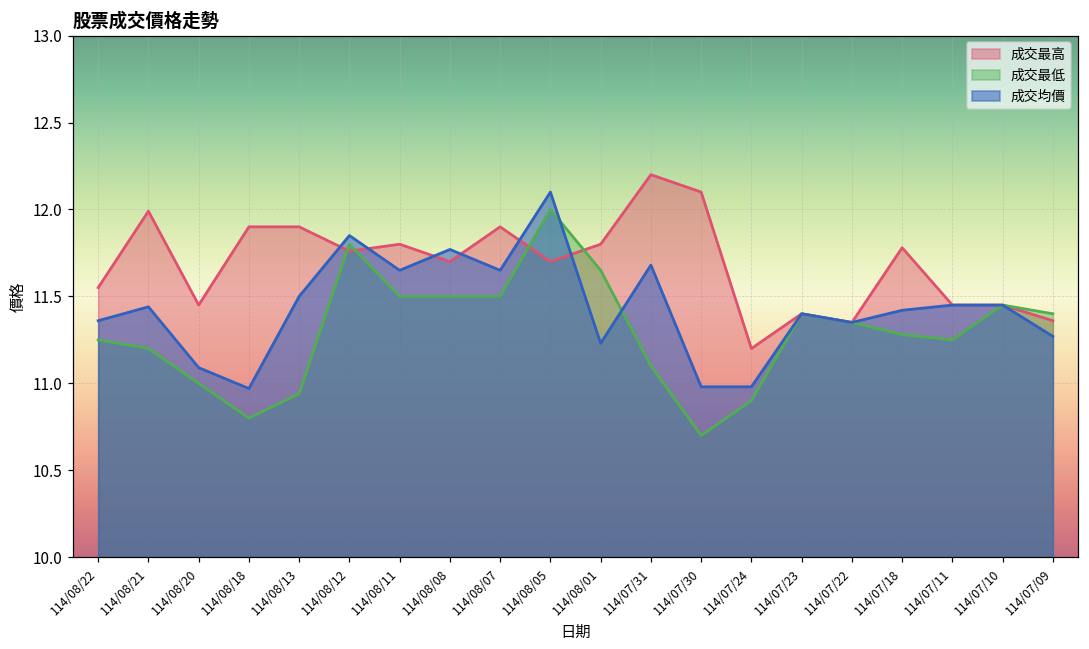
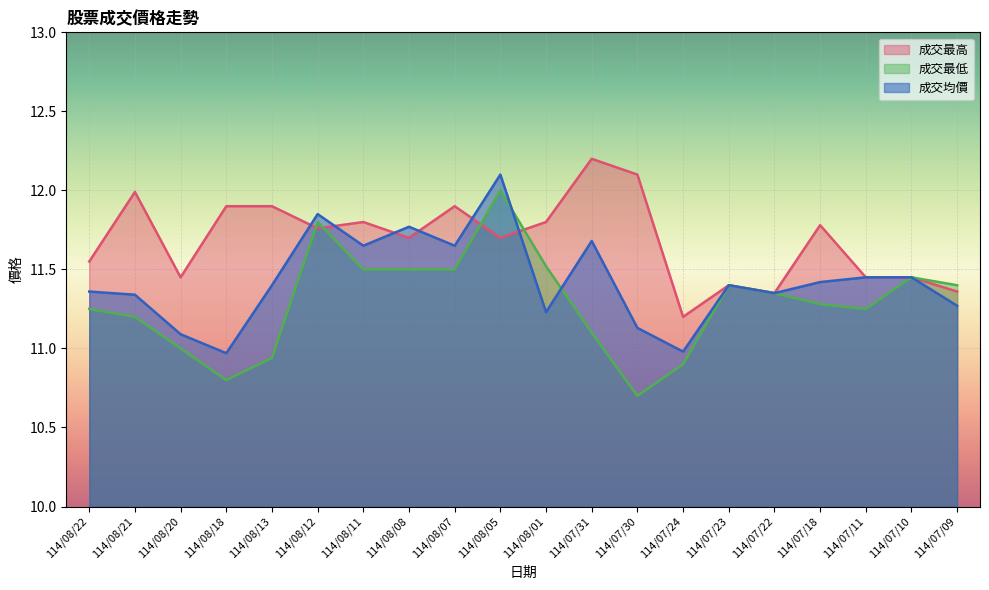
  {
    "成交最高": {
      "114/08/22": 11.55,
      "114/08/21": 11.99,
      "114/08/20": 11.45,
      "114/08/18": 11.90,
      "114/08/13": 11.90,
      "114/08/12": 11.76,
      "114/08/11": 11.80,
      "114/08/08": 11.70,
      "114/08/07": 11.90,
      "114/08/05": 11.70,
      "114/08/01": 11.80,
      "114/07/31": 12.20,
      "114/07/30": 12.10,
      "114/07/24": 11.20,
      "114/07/18": 11.78,
      "114/07/09": 11.36
    },
    "成交最低": {
      "114/08/22": 11.25,
      "114/08/21": 11.20,
      "114/08/20": 11.00,
      "114/08/18": 10.80,
      "114/08/13": 10.94,
      "114/08/12": 11.80,
      "114/08/11": 11.50,
      "114/08/08": 11.50,
      "114/08/07": 11.50,
      "114/08/05": 12.00,
-     "114/08/01": 11.65,
+     "114/08/01": 11.52,
      "114/07/31": 11.10,
      "114/07/30": 10.70,
      "114/07/24": 10.90,
      "114/07/18": 11.28,
      "114/07/11": 11.25,
      "114/07/09": 11.40
    },
    "成交均價": {
      "114/08/22": 11.36,
-     "114/08/21": 11.44,
+     "114/08/21": 11.34,
      "114/08/20": 11.09,
      "114/08/18": 10.97,
-     "114/08/13": 11.5,
+     "114/08/13": 11.4,
      "114/08/12": 11.85,
      "114/08/11": 11.65,
      "114/08/08": 11.77,
      "114/08/07": 11.65,
      "114/08/05": 12.10,
      "114/08/01": 11.23,
      "114/07/31": 11.68,
-     "114/07/30": 10.98,
+     "114/07/30": 11.13,
      "114/07/24": 10.98,
      "114/07/18": 11.42,
      "114/07/09": 11.27
    }
  }
